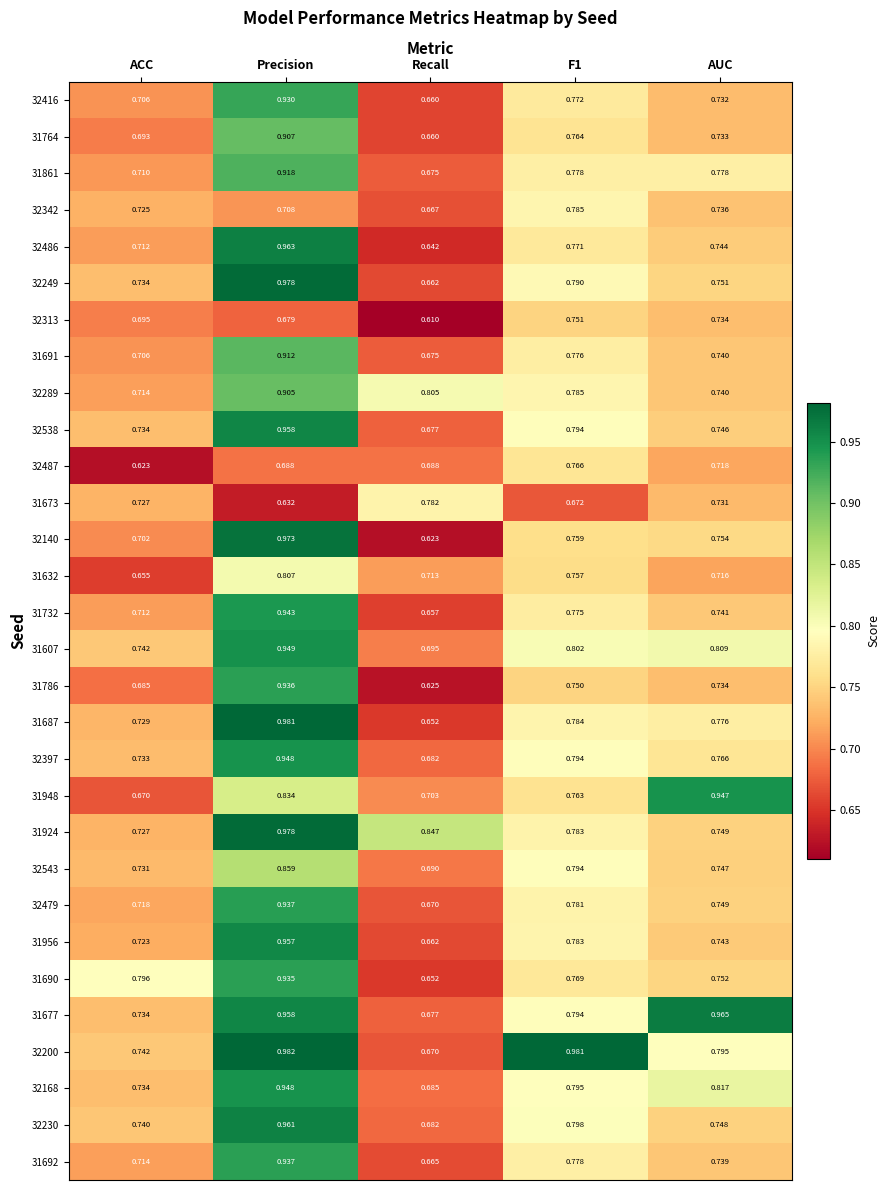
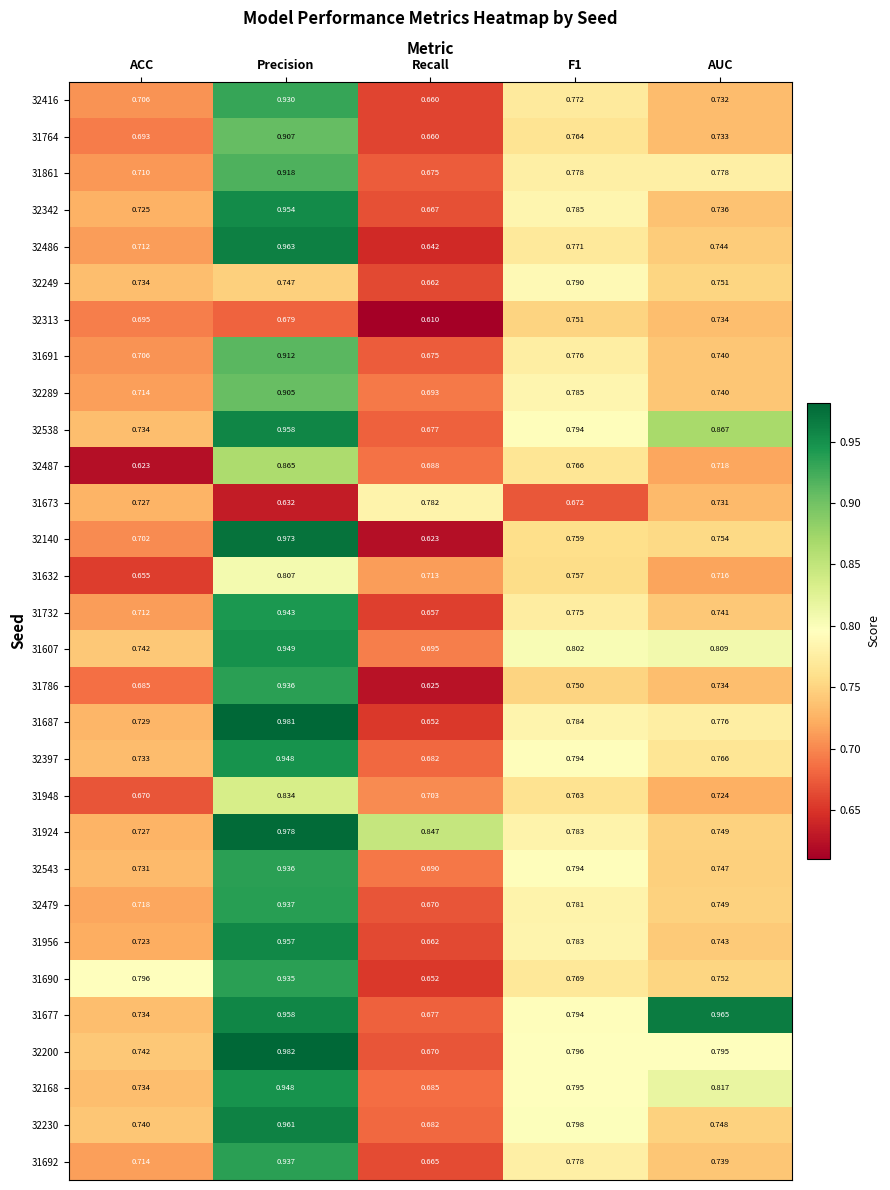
  {
    "32416": {
      "ACC": 0.706,
      "Precision": 0.930,
      "Recall": 0.660,
      "F1": 0.772,
      "AUC": 0.732
    },
    "31764": {
      "ACC": 0.693,
      "Precision": 0.907,
      "Recall": 0.660,
      "F1": 0.764,
      "AUC": 0.733
    },
    "31861": {
      "ACC": 0.710,
      "Precision": 0.918,
      "Recall": 0.675,
      "F1": 0.778,
      "AUC": 0.778
    },
    "32342": {
      "ACC": 0.725,
-     "Precision": 0.708,
+     "Precision": 0.954,
      "Recall": 0.667,
      "F1": 0.785,
      "AUC": 0.736
    },
    "32486": {
      "ACC": 0.712,
      "Precision": 0.963,
      "Recall": 0.642,
      "F1": 0.771,
      "AUC": 0.744
    },
    "32249": {
      "ACC": 0.734,
-     "Precision": 0.978,
+     "Precision": 0.747,
      "Recall": 0.662,
      "F1": 0.790,
      "AUC": 0.751
    },
    "32313": {
      "ACC": 0.695,
      "Precision": 0.679,
      "Recall": 0.610,
      "F1": 0.751,
      "AUC": 0.734
    },
    "31691": {
      "ACC": 0.706,
      "Precision": 0.912,
      "Recall": 0.675,
      "F1": 0.776,
      "AUC": 0.740
    },
    "32289": {
      "ACC": 0.714,
      "Precision": 0.905,
-     "Recall": 0.805,
+     "Recall": 0.693,
      "F1": 0.785,
      "AUC": 0.740
    },
    "32538": {
      "ACC": 0.734,
      "Precision": 0.958,
      "Recall": 0.677,
      "F1": 0.794,
-     "AUC": 0.746
+     "AUC": 0.867
    },
    "32487": {
      "ACC": 0.623,
-     "Precision": 0.688,
+     "Precision": 0.865,
      "Recall": 0.688,
      "F1": 0.766,
      "AUC": 0.718
    },
    "31673": {
      "ACC": 0.727,
      "Precision": 0.632,
      "Recall": 0.782,
      "F1": 0.672,
      "AUC": 0.731
    },
    "32140": {
      "ACC": 0.702,
      "Precision": 0.973,
      "Recall": 0.623,
      "F1": 0.759,
      "AUC": 0.754
    },
    "31632": {
      "ACC": 0.655,
      "Precision": 0.807,
      "Recall": 0.713,
      "F1": 0.757,
      "AUC": 0.716
    },
    "31732": {
      "ACC": 0.712,
      "Precision": 0.943,
      "Recall": 0.657,
      "F1": 0.775,
      "AUC": 0.741
    },
    "31607": {
      "ACC": 0.742,
      "Precision": 0.949,
      "Recall": 0.695,
      "F1": 0.802,
      "AUC": 0.809
    },
    "31786": {
      "ACC": 0.685,
      "Precision": 0.936,
      "Recall": 0.625,
      "F1": 0.750,
      "AUC": 0.734
    },
    "31687": {
      "ACC": 0.729,
      "Precision": 0.981,
      "Recall": 0.652,
      "F1": 0.784,
      "AUC": 0.776
    },
    "32397": {
      "ACC": 0.733,
      "Precision": 0.948,
      "Recall": 0.682,
      "F1": 0.794,
      "AUC": 0.766
    },
    "31948": {
      "ACC": 0.670,
      "Precision": 0.834,
      "Recall": 0.703,
      "F1": 0.763,
-     "AUC": 0.947
+     "AUC": 0.724
    },
    "31924": {
      "ACC": 0.727,
      "Precision": 0.978,
      "Recall": 0.847,
      "F1": 0.783,
      "AUC": 0.749
    },
    "32543": {
      "ACC": 0.731,
-     "Precision": 0.859,
+     "Precision": 0.936,
      "Recall": 0.690,
      "F1": 0.794,
      "AUC": 0.747
    },
    "32479": {
      "ACC": 0.718,
      "Precision": 0.937,
      "Recall": 0.670,
      "F1": 0.781,
      "AUC": 0.749
    },
    "31956": {
      "ACC": 0.723,
      "Precision": 0.957,
      "Recall": 0.662,
      "F1": 0.783,
      "AUC": 0.743
    },
    "31690": {
      "ACC": 0.796,
      "Precision": 0.935,
      "Recall": 0.652,
      "F1": 0.769,
      "AUC": 0.752
    },
    "31677": {
      "ACC": 0.734,
      "Precision": 0.958,
      "Recall": 0.677,
      "F1": 0.794,
      "AUC": 0.965
    },
    "32200": {
      "ACC": 0.742,
      "Precision": 0.982,
      "Recall": 0.670,
-     "F1": 0.981,
+     "F1": 0.796,
      "AUC": 0.795
    },
    "32168": {
      "ACC": 0.734,
      "Precision": 0.948,
      "Recall": 0.685,
      "F1": 0.795,
      "AUC": 0.817
    },
    "32230": {
      "ACC": 0.740,
      "Precision": 0.961,
      "Recall": 0.682,
      "F1": 0.798,
      "AUC": 0.748
    },
    "31692": {
      "ACC": 0.714,
      "Precision": 0.937,
      "Recall": 0.665,
      "F1": 0.778,
      "AUC": 0.739
    }
  }
